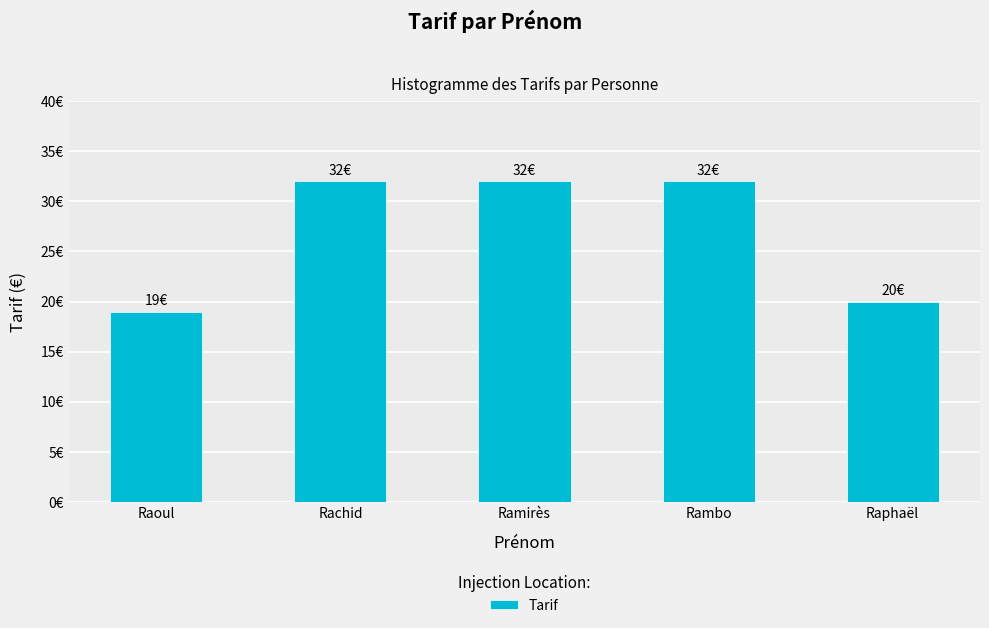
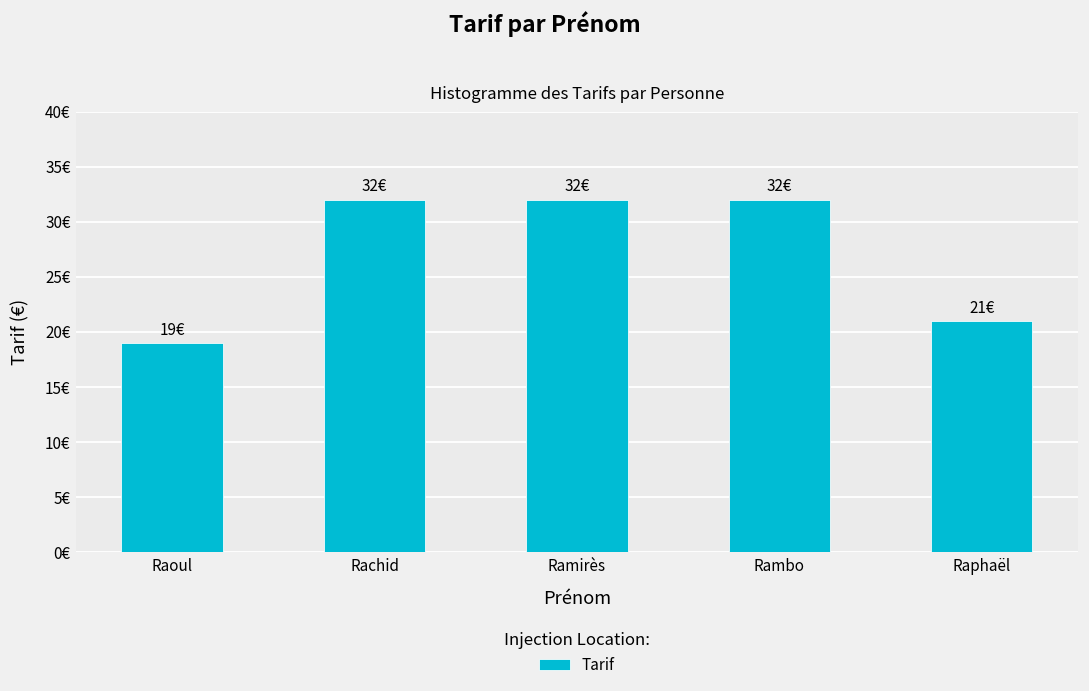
  {
    "Raoul": "19€",
    "Rachid": "32€",
    "Ramirès": "32€",
    "Rambo": "32€",
-   "Raphaël": "20€"
+   "Raphaël": "21€"
  }
